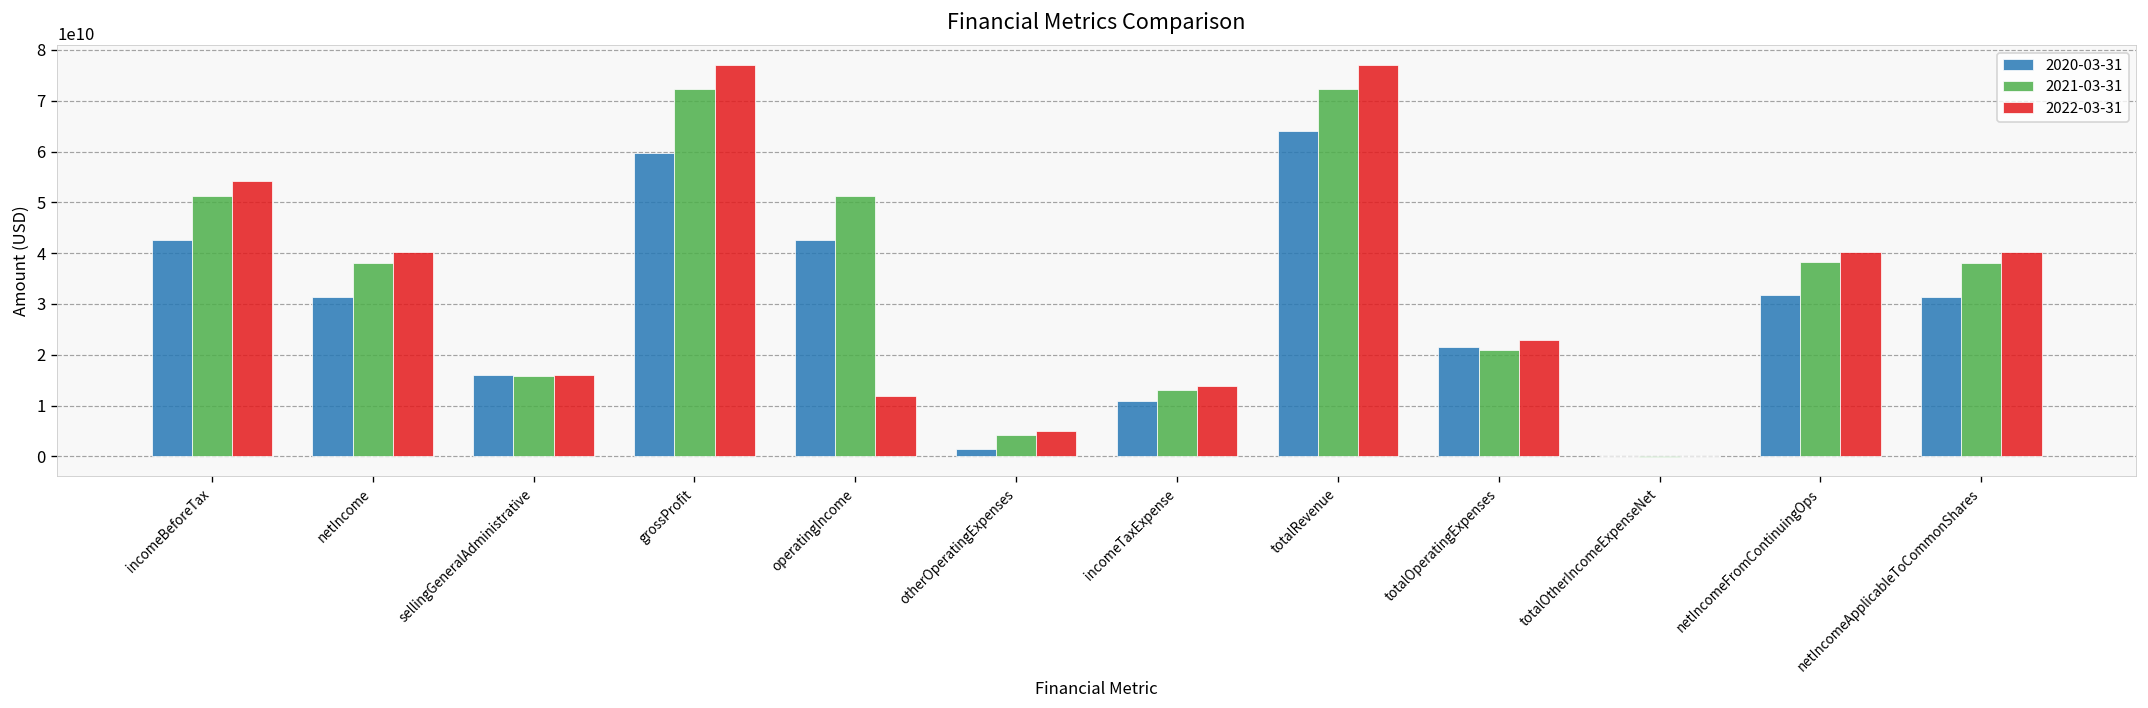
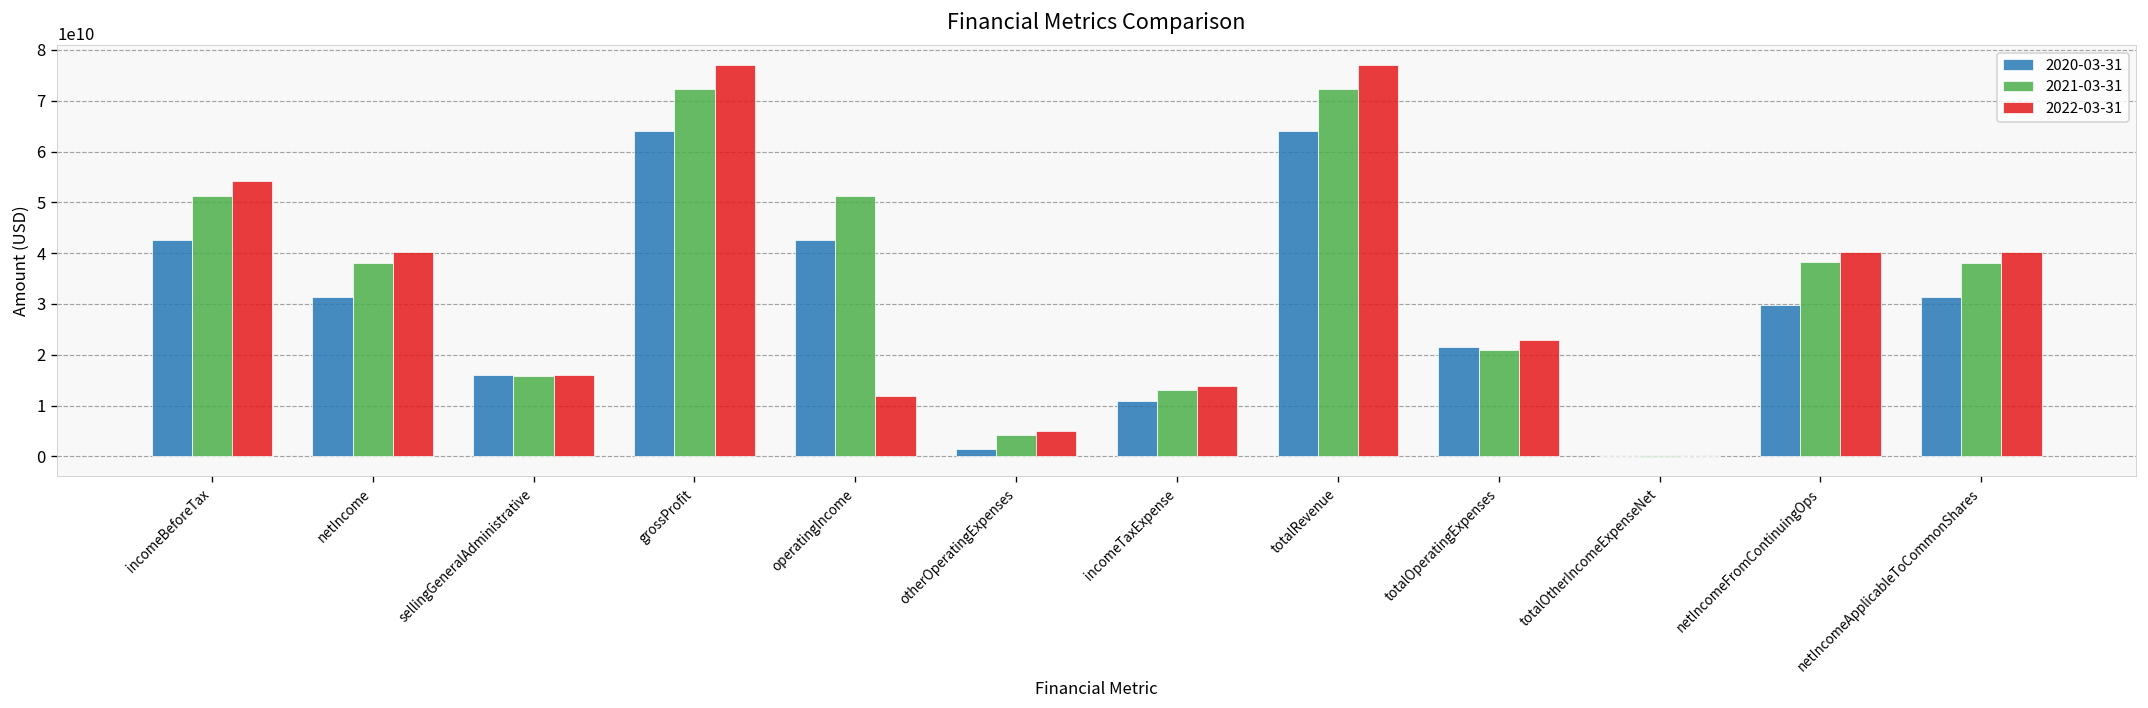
  {
    "2020-03-31": {
      "incomeBeforeTax": 43000000000,
      "netIncome": 31000000000,
      "sellingGeneralAdministrative": 16000000000,
-     "grossProfit": 60000000000,
+     "grossProfit": 64000000000,
      "operatingIncome": 43000000000,
      "otherOperatingExpenses": 2000000000,
      "incomeTaxExpense": 11000000000,
      "totalRevenue": 64000000000,
      "totalOperatingExpenses": 22000000000,
-     "netIncomeFromContinuingOps": 32000000000,
+     "netIncomeFromContinuingOps": 30000000000,
      "netIncomeApplicableToCommonShares": 31000000000
    },
    "2021-03-31": {
      "incomeBeforeTax": 51000000000,
      "netIncome": 38000000000,
      "sellingGeneralAdministrative": 16000000000,
      "grossProfit": 72000000000,
      "operatingIncome": 51000000000,
      "otherOperatingExpenses": 4000000000,
      "incomeTaxExpense": 13000000000,
      "totalRevenue": 72000000000,
      "totalOperatingExpenses": 21000000000,
      "netIncomeFromContinuingOps": 38000000000,
      "netIncomeApplicableToCommonShares": 38000000000
    },
    "2022-03-31": {
      "incomeBeforeTax": 54000000000,
      "netIncome": 40000000000,
      "sellingGeneralAdministrative": 16000000000,
      "grossProfit": 77000000000,
      "operatingIncome": 12000000000,
      "otherOperatingExpenses": 5000000000,
      "incomeTaxExpense": 14000000000,
      "totalRevenue": 77000000000,
      "totalOperatingExpenses": 23000000000,
      "netIncomeFromContinuingOps": 40000000000,
      "netIncomeApplicableToCommonShares": 40000000000
    }
  }
